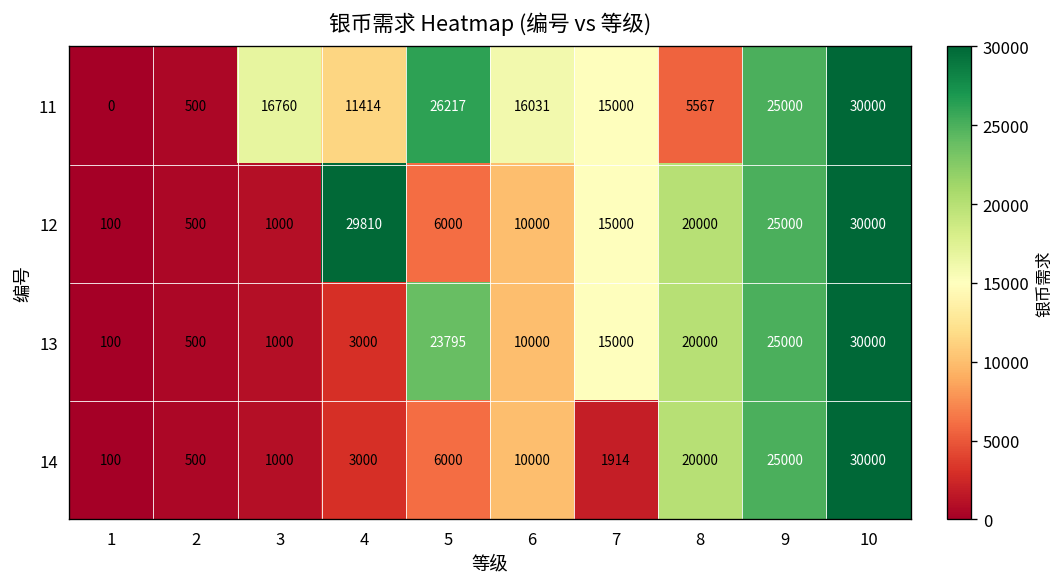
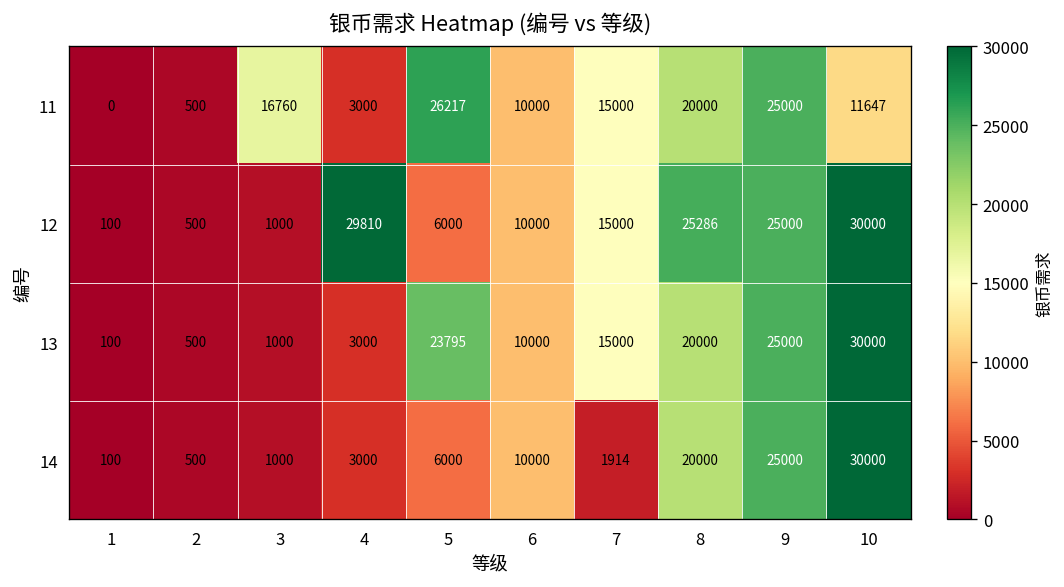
  {
    "11": {
      "1": 0,
      "2": 500,
      "3": 16760,
-     "4": 11414,
+     "4": 3000,
      "5": 26217,
-     "6": 16031,
+     "6": 10000,
      "7": 15000,
-     "8": 5567,
+     "8": 20000,
      "9": 25000,
-     "10": 30000
+     "10": 11647
    },
    "12": {
      "1": 100,
      "2": 500,
      "3": 1000,
      "4": 29810,
      "5": 6000,
      "6": 10000,
      "7": 15000,
-     "8": 20000,
+     "8": 25286,
      "9": 25000,
      "10": 30000
    },
    "13": {
      "1": 100,
      "2": 500,
      "3": 1000,
      "4": 3000,
      "5": 23795,
      "6": 10000,
      "7": 15000,
      "8": 20000,
      "9": 25000,
      "10": 30000
    },
    "14": {
      "1": 100,
      "2": 500,
      "3": 1000,
      "4": 3000,
      "5": 6000,
      "6": 10000,
      "7": 1914,
      "8": 20000,
      "9": 25000,
      "10": 30000
    }
  }
